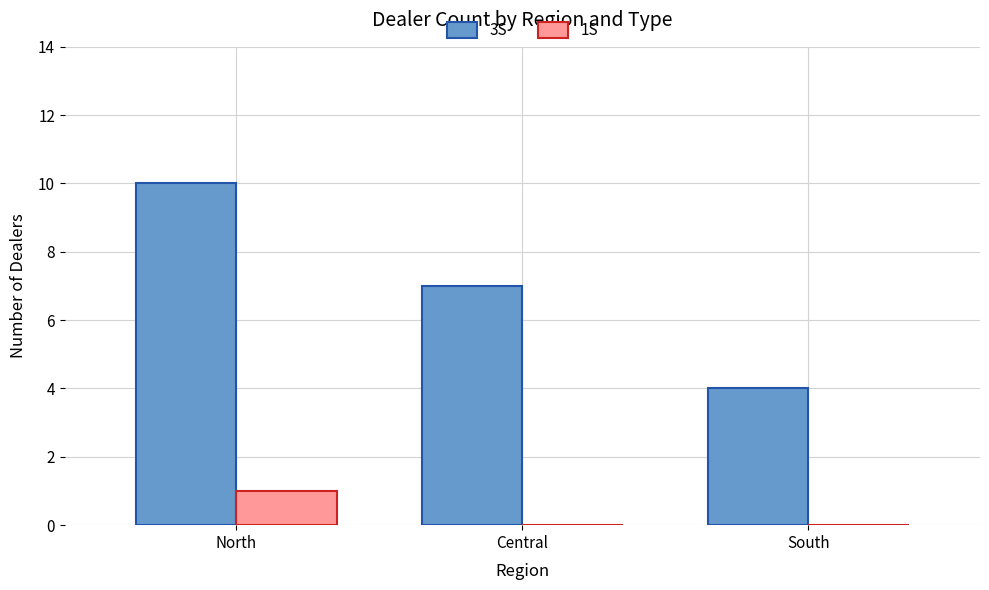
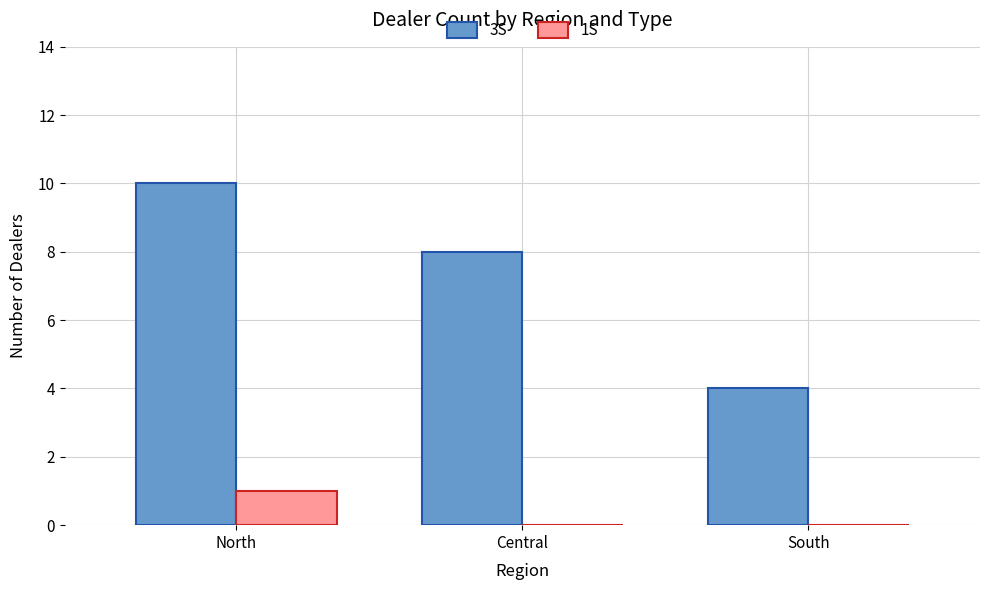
  {
    "3S": {
      "North": 10,
-     "Central": 7,
+     "Central": 8,
      "South": 4
    },
    "1S": {
      "North": 1,
      "Central": 0,
      "South": 0
    }
  }
